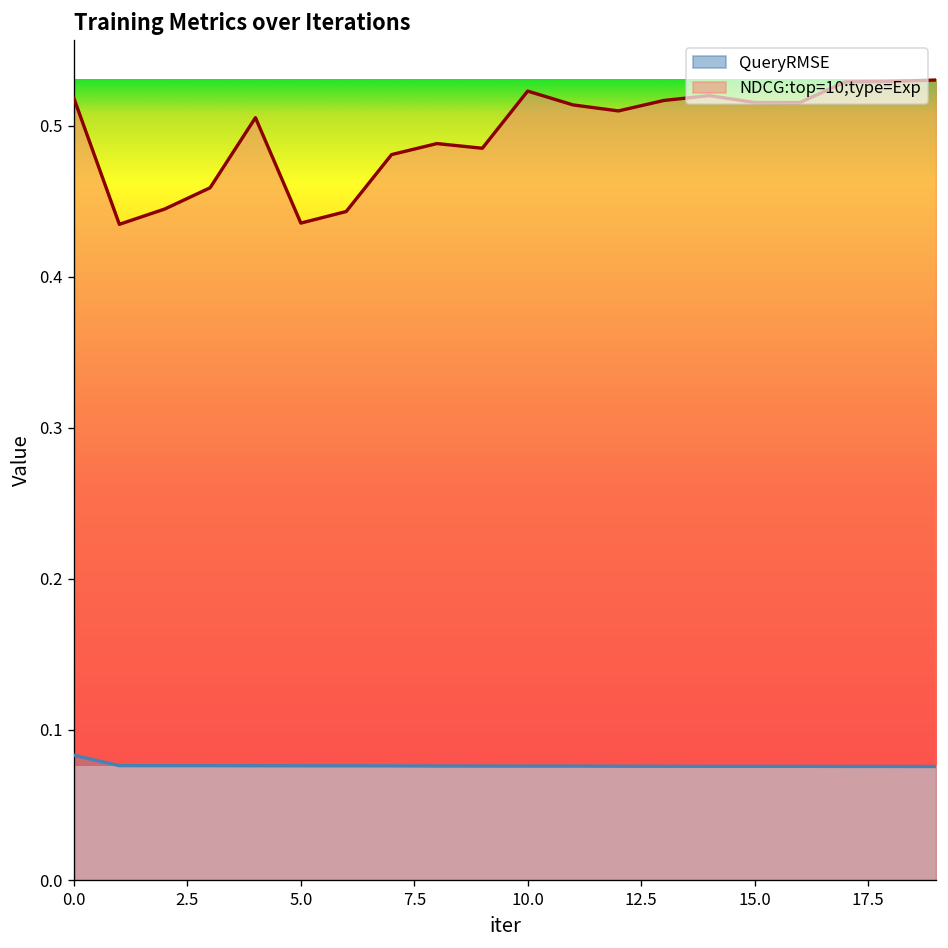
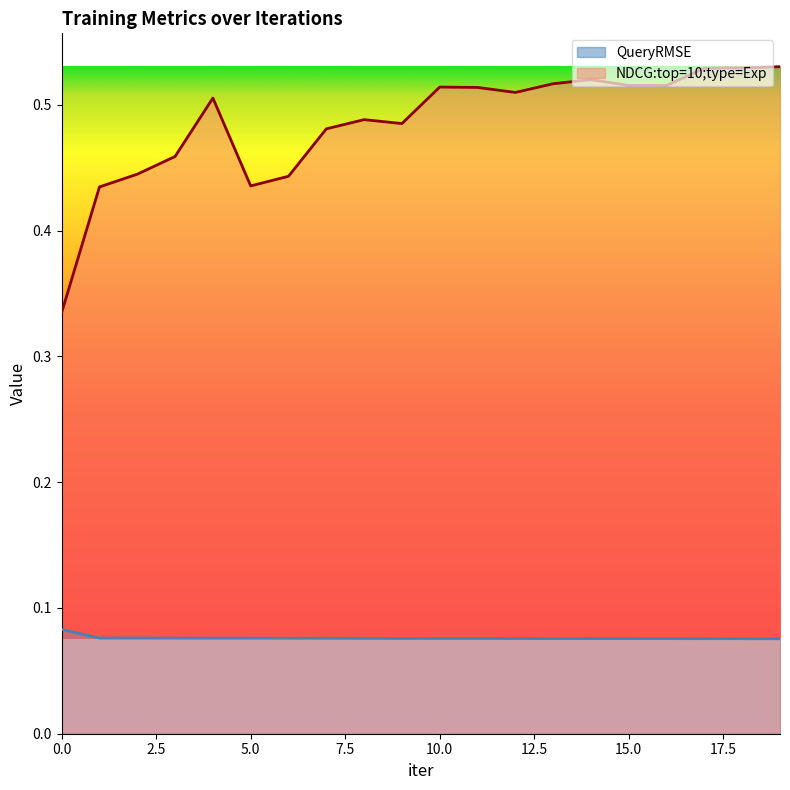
  {
    "QueryRMSE": {
      "0.0": 0.083,
      "5.0": 0.076,
      "10.0": 0.076,
      "15.0": 0.076
    },
    "NDCG:top=10;type=Exp": {
-     "0.0": 0.518,
+     "0.0": 0.335,
      "5.0": 0.435,
-     "10.0": 0.523
+     "10.0": 0.514
    }
  }
